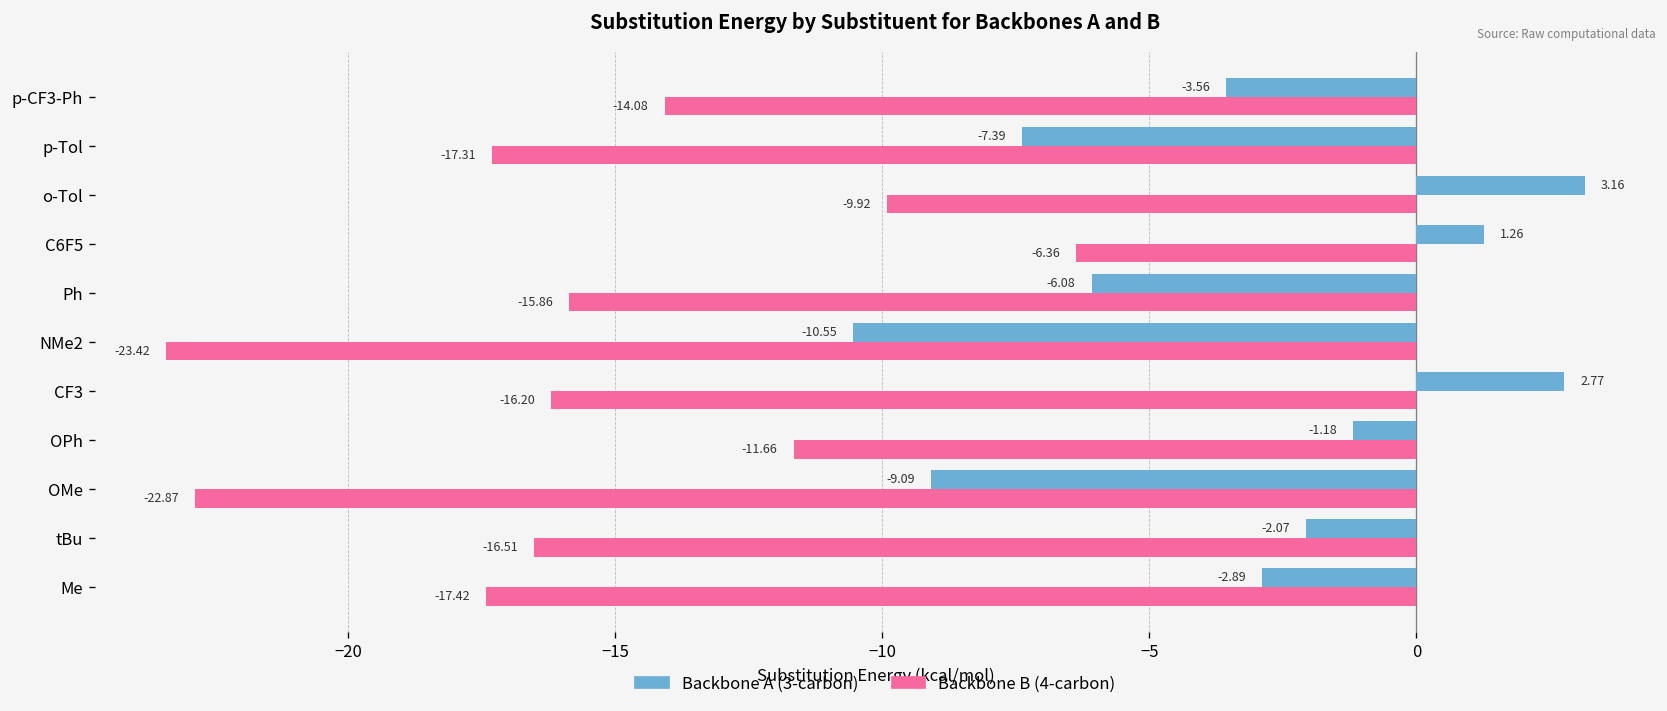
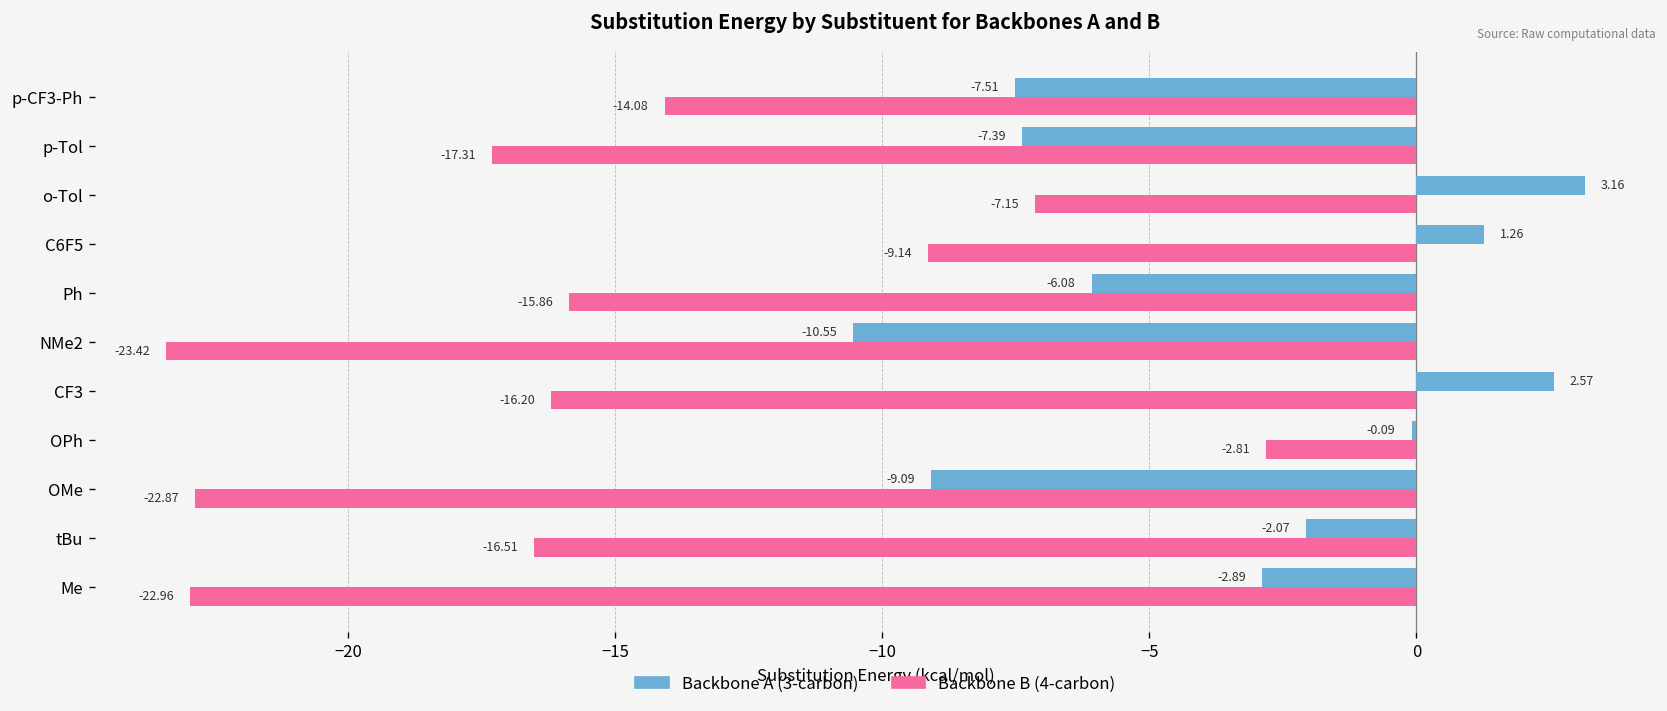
  {
    "Backbone A (3-carbon)": {
-     "p-CF3-Ph": -3.56,
+     "p-CF3-Ph": -7.51,
      "p-Tol": -7.39,
      "o-Tol": 3.16,
      "C6F5": 1.26,
      "Ph": -6.08,
      "NMe2": -10.55,
-     "CF3": 2.77,
-     "OPh": -1.18,
+     "CF3": 2.57,
+     "OPh": -0.09,
      "OMe": -9.09,
      "tBu": -2.07,
      "Me": -2.89
    },
    "Backbone B (4-carbon)": {
      "p-CF3-Ph": -14.08,
      "p-Tol": -17.31,
-     "o-Tol": -9.92,
-     "C6F5": -6.36,
+     "o-Tol": -7.15,
+     "C6F5": -9.14,
      "Ph": -15.86,
      "NMe2": -23.42,
      "CF3": -16.20,
-     "OPh": -11.66,
+     "OPh": -2.81,
      "OMe": -22.87,
      "tBu": -16.51,
-     "Me": -17.42
+     "Me": -22.96
    }
  }
